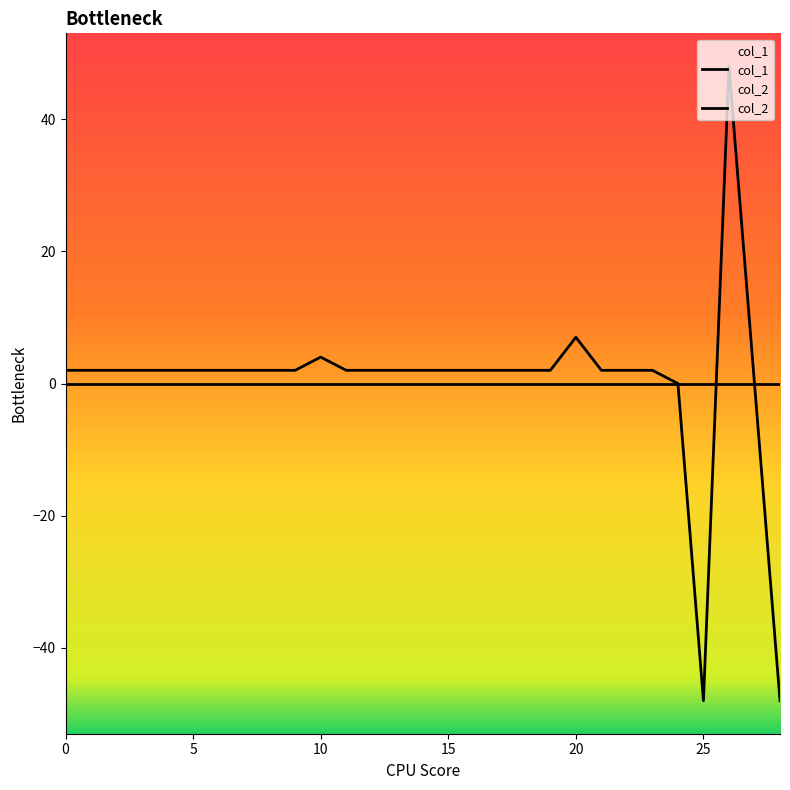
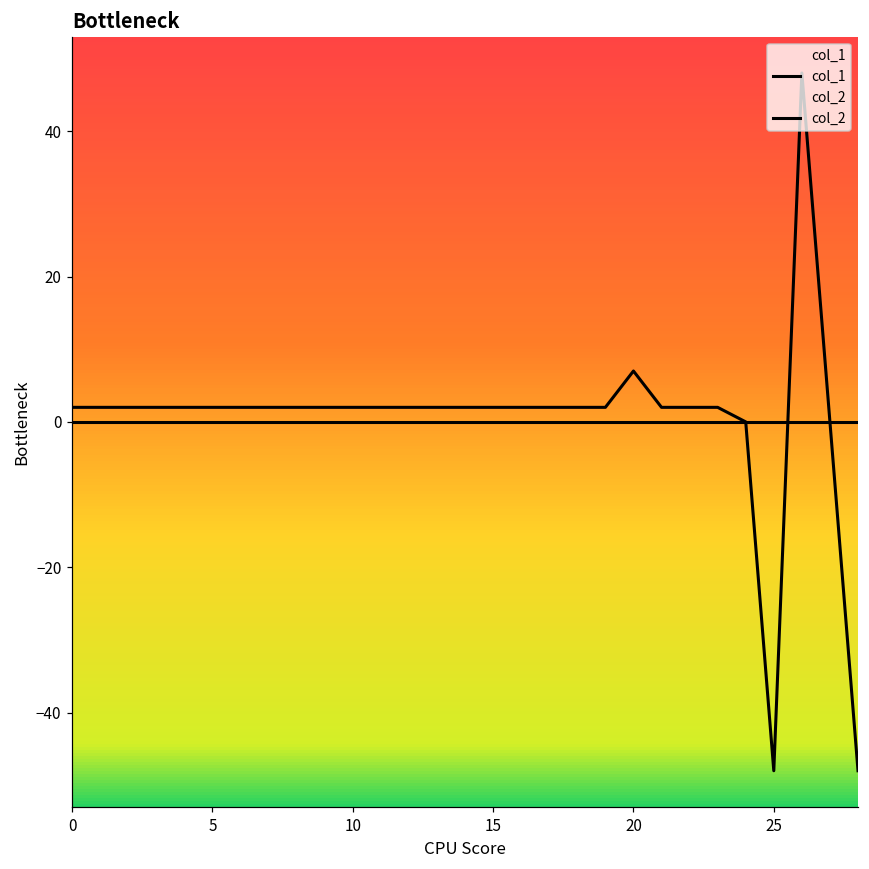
  {
    "col_2": {
-     "10": 4
+     "10": 2
    }
  }
